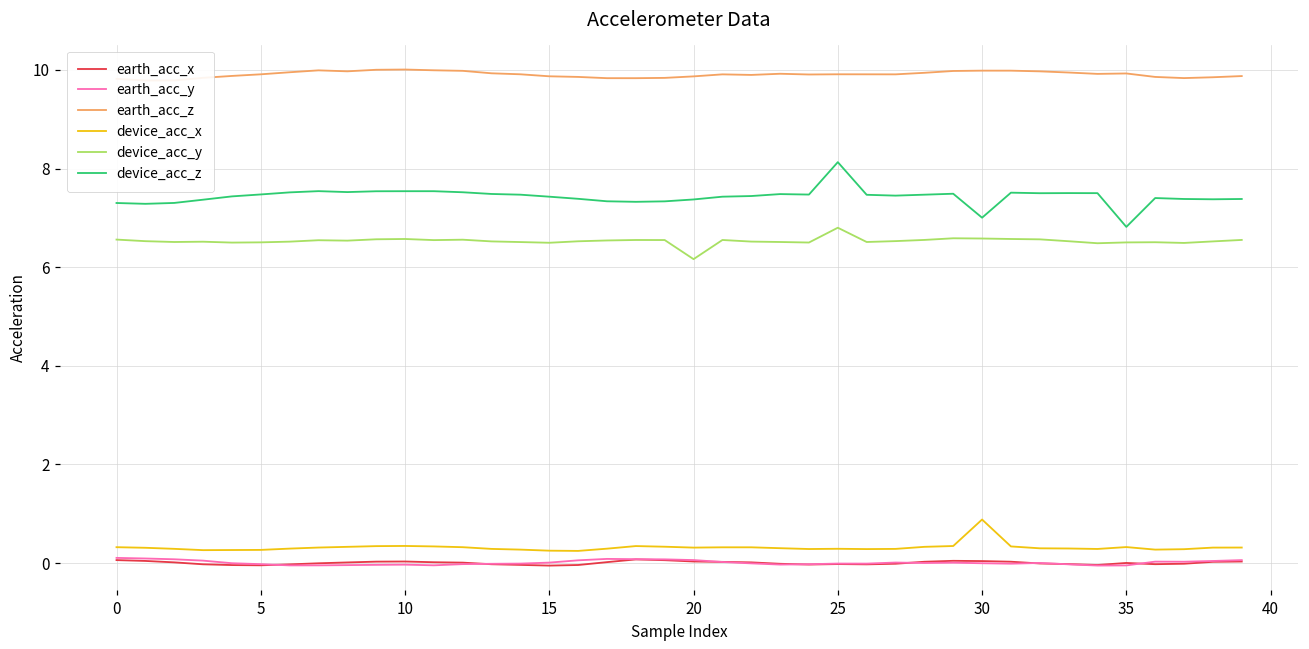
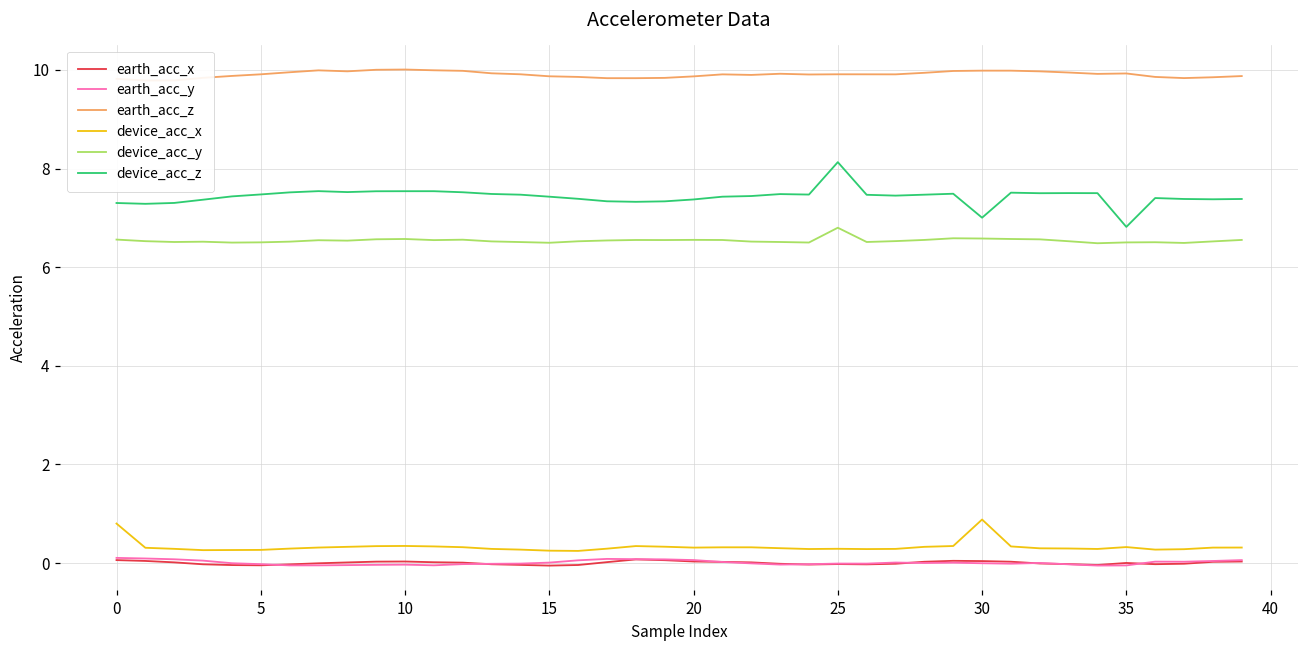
  {
    "earth_acc_x": {
      "10": 0.0,
      "15": -0.1
    },
    "earth_acc_y": {
      "10": 0.0,
      "15": 0.0
    },
    "earth_acc_z": {
      "5": 9.9,
      "10": 10.0,
      "15": 9.9,
      "20": 9.9,
      "25": 9.9,
      "30": 10.0,
      "35": 9.9
    },
    "device_acc_x": {
-     "0": 0.3,
+     "0": 0.8,
      "5": 0.3,
      "10": 0.3,
      "15": 0.3,
      "20": 0.3,
      "25": 0.3,
      "30": 0.9,
      "35": 0.3
    },
    "device_acc_y": {
      "0": 6.6,
      "5": 6.5,
      "10": 6.6,
      "15": 6.5,
-     "20": 6.2,
+     "20": 6.6,
      "25": 6.8,
      "30": 6.6,
      "35": 6.5
    },
    "device_acc_z": {
      "0": 7.3,
      "5": 7.5,
      "10": 7.5,
      "15": 7.4,
      "20": 7.4,
      "25": 8.1,
      "30": 7.0,
      "35": 6.8
    }
  }
